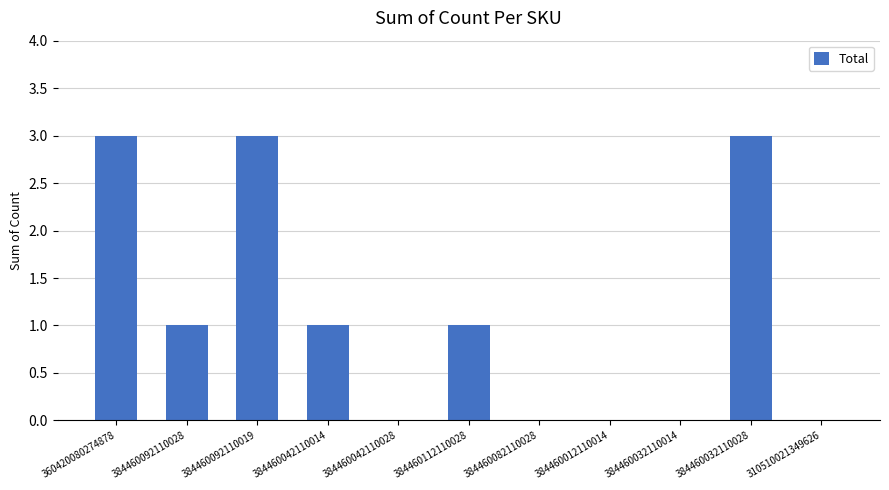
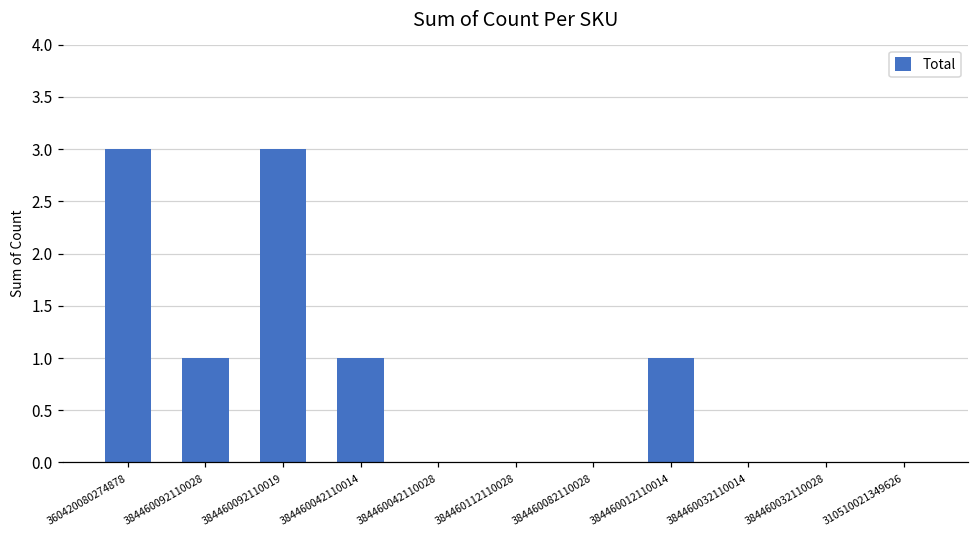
  {
    "360420080274878": 3,
    "384460092110028": 1,
    "384460092110019": 3,
    "384460042110014": 1,
    "384460042110028": 0,
-   "384460112110028": 1,
+   "384460112110028": 0,
    "384460082110028": 0,
-   "384460012110014": 0,
+   "384460012110014": 1,
    "384460032110014": 0,
-   "384460032110028": 3,
+   "384460032110028": 0,
    "310510021349626": 0
  }
